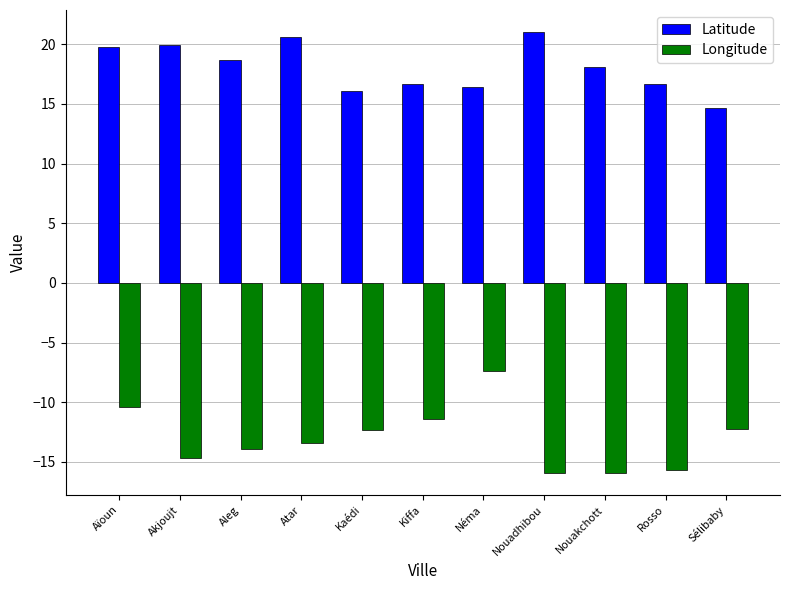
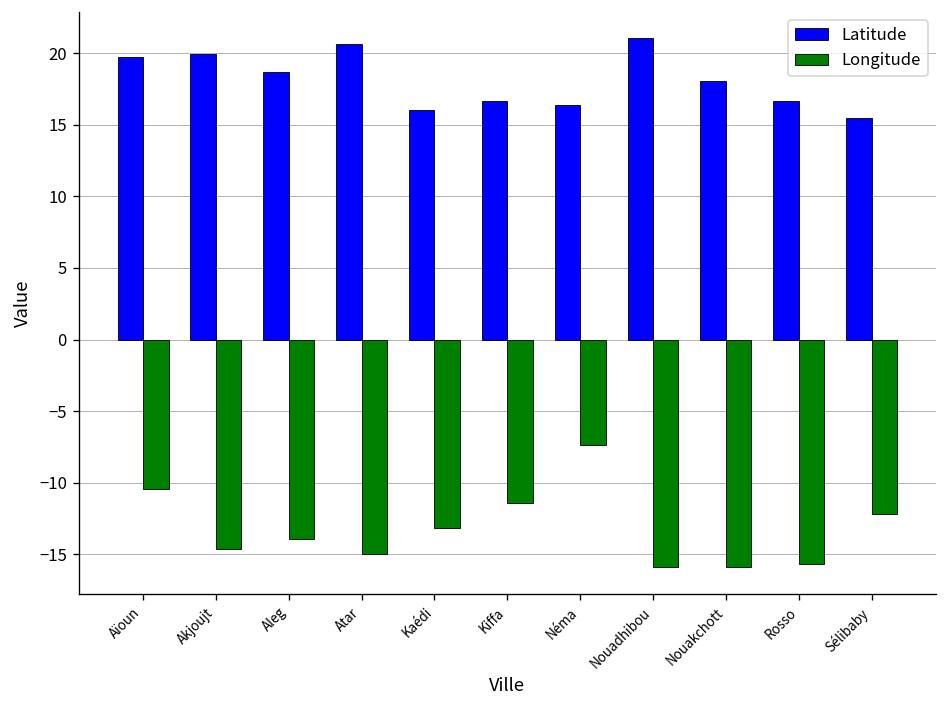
  {
    "Latitude": {
      "Aïoun": 19.7,
      "Akjoujt": 19.9,
      "Aleg": 18.7,
      "Atar": 20.6,
      "Kaédi": 16.0,
      "Kiffa": 16.7,
      "Néma": 16.4,
      "Nouadhibou": 21.0,
      "Nouakchott": 18.1,
      "Rosso": 16.6,
-     "Sélibaby": 14.6
+     "Sélibaby": 15.5
    },
    "Longitude": {
      "Aïoun": -10.4,
      "Akjoujt": -14.6,
      "Aleg": -13.9,
-     "Atar": -13.4,
-     "Kaédi": -12.3,
+     "Atar": -15.0,
+     "Kaédi": -13.2,
      "Kiffa": -11.4,
      "Néma": -7.3,
      "Nouadhibou": -15.9,
      "Nouakchott": -15.9,
      "Rosso": -15.7,
      "Sélibaby": -12.2
    }
  }
